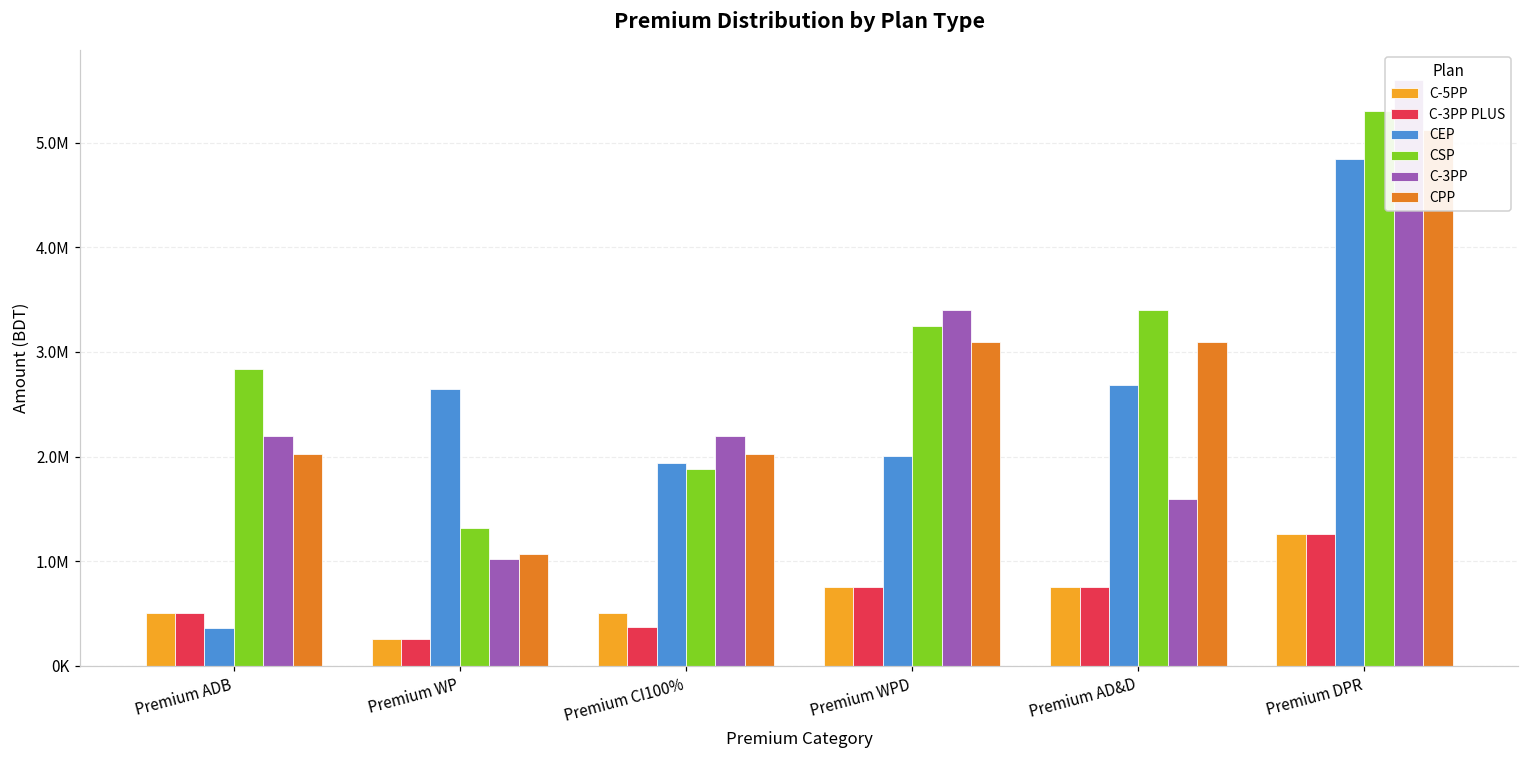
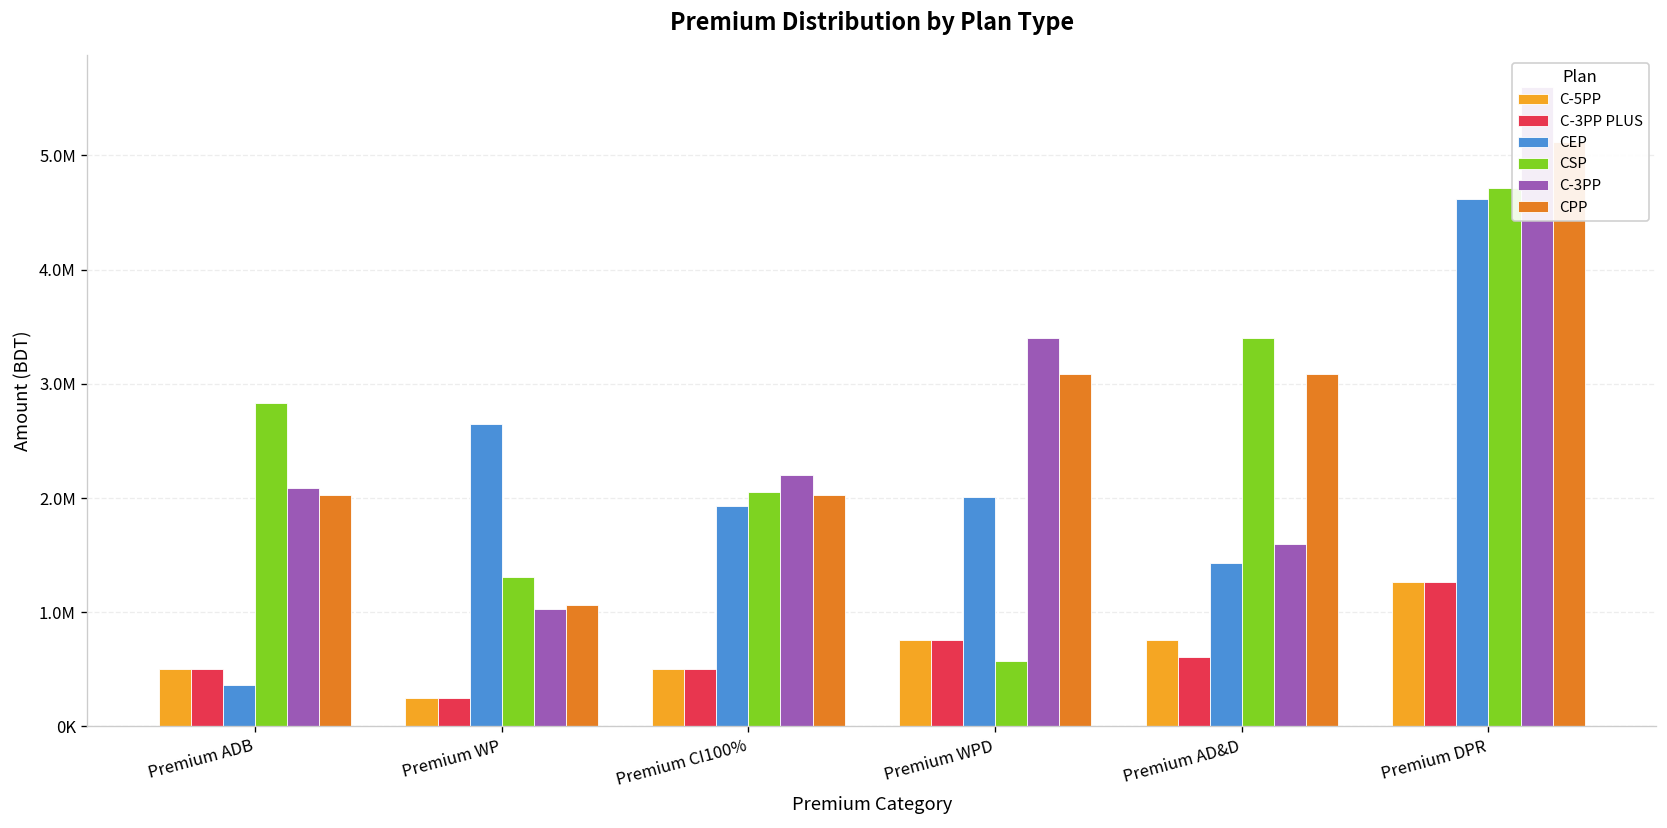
  {
    "C-3PP PLUS": {
      "Premium ADB": 500000,
      "Premium WP": 300000,
-     "Premium CI100%": 400000,
+     "Premium CI100%": 500000,
      "Premium WPD": 800000,
-     "Premium AD&D": 800000,
+     "Premium AD&D": 600000,
      "Premium DPR": 1300000
    },
    "CEP": {
      "Premium ADB": 400000,
      "Premium WP": 2600000,
      "Premium CI100%": 1900000,
      "Premium WPD": 2000000,
-     "Premium AD&D": 2700000,
-     "Premium DPR": 4800000
+     "Premium AD&D": 1400000,
+     "Premium DPR": 4600000
    },
    "CSP": {
      "Premium ADB": 2800000,
      "Premium WP": 1300000,
-     "Premium CI100%": 1900000,
-     "Premium WPD": 3200000,
+     "Premium CI100%": 2000000,
+     "Premium WPD": 600000,
      "Premium AD&D": 3400000,
-     "Premium DPR": 5300000
+     "Premium DPR": 4700000
    },
    "C-3PP": {
-     "Premium ADB": 2200000,
+     "Premium ADB": 2100000,
      "Premium WP": 1000000,
      "Premium CI100%": 2200000,
      "Premium WPD": 3400000,
      "Premium AD&D": 1600000
    }
  }
